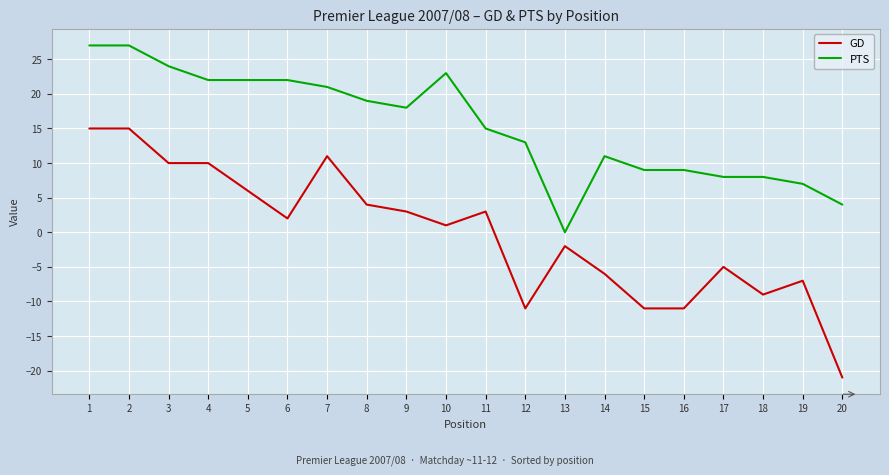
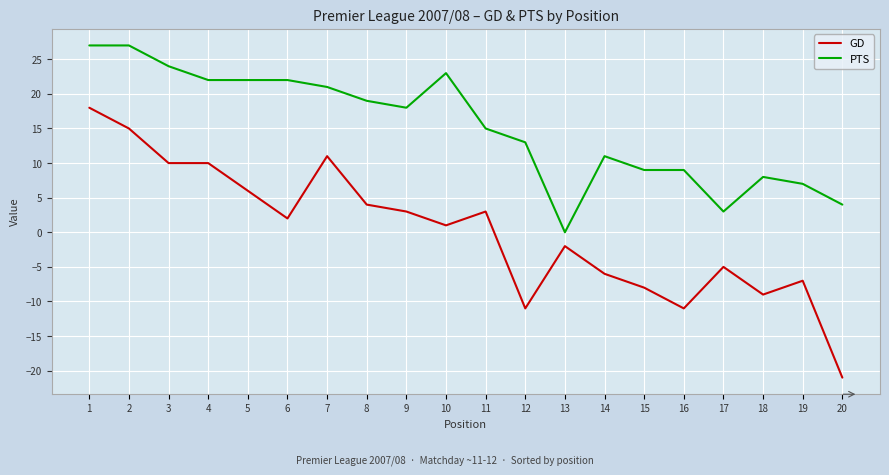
  {
    "GD": {
-     "1": 15,
+     "1": 18,
      "2": 15,
      "3": 10,
      "4": 10,
      "5": 6,
      "6": 2,
      "7": 11,
      "8": 4,
      "9": 3,
      "10": 1,
      "11": 3,
      "12": -11,
      "13": -2,
      "14": -6,
-     "15": -11,
+     "15": -8,
      "16": -11,
      "17": -5,
      "18": -9,
      "19": -7,
      "20": -21
    },
    "PTS": {
      "1": 27,
      "2": 27,
      "3": 24,
      "4": 22,
      "5": 22,
      "6": 22,
      "7": 21,
      "8": 19,
      "9": 18,
      "10": 23,
      "11": 15,
      "12": 13,
      "13": 0,
      "14": 11,
      "15": 9,
      "16": 9,
-     "17": 8,
+     "17": 3,
      "18": 8,
      "19": 7,
      "20": 4
    }
  }
